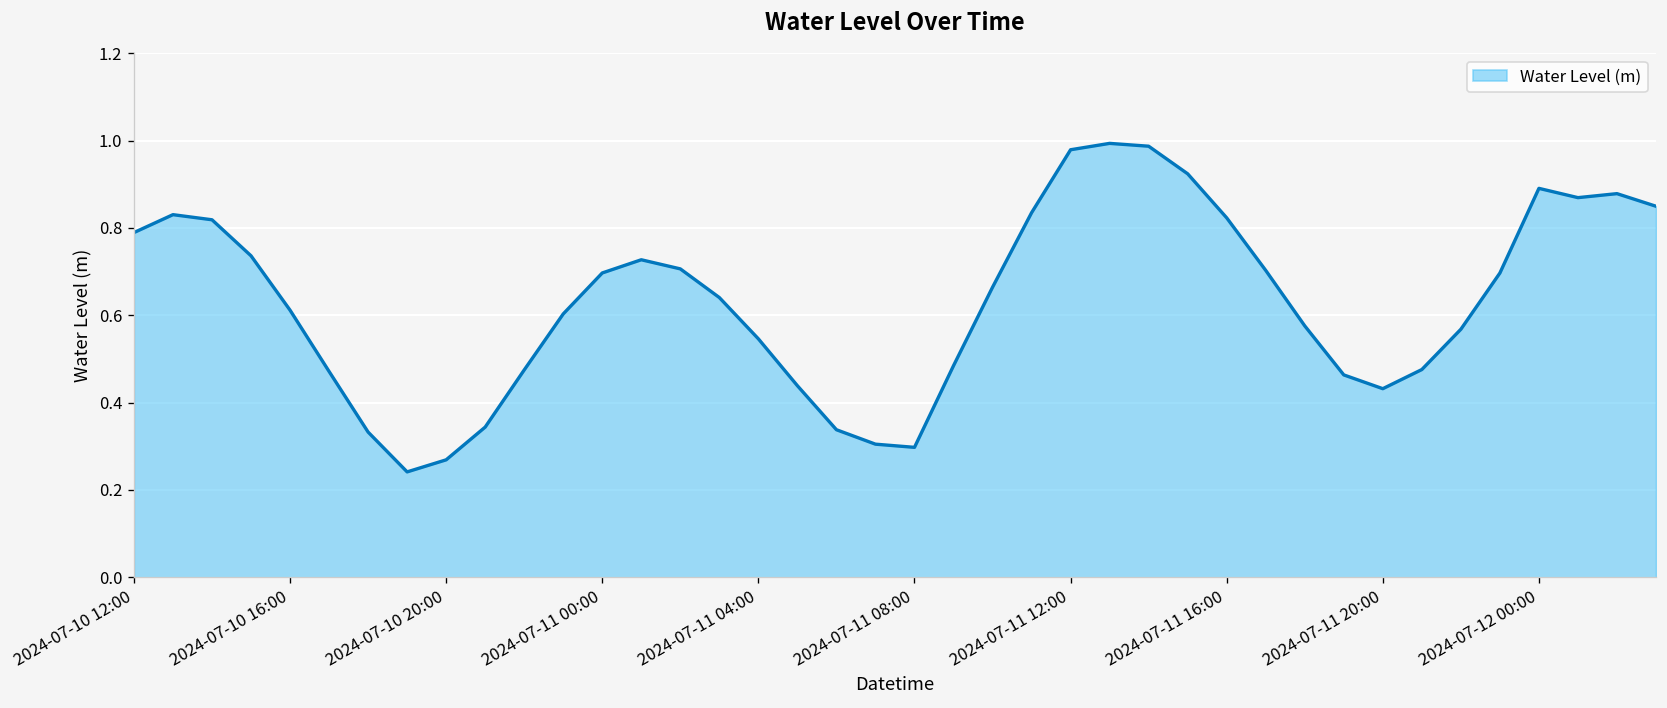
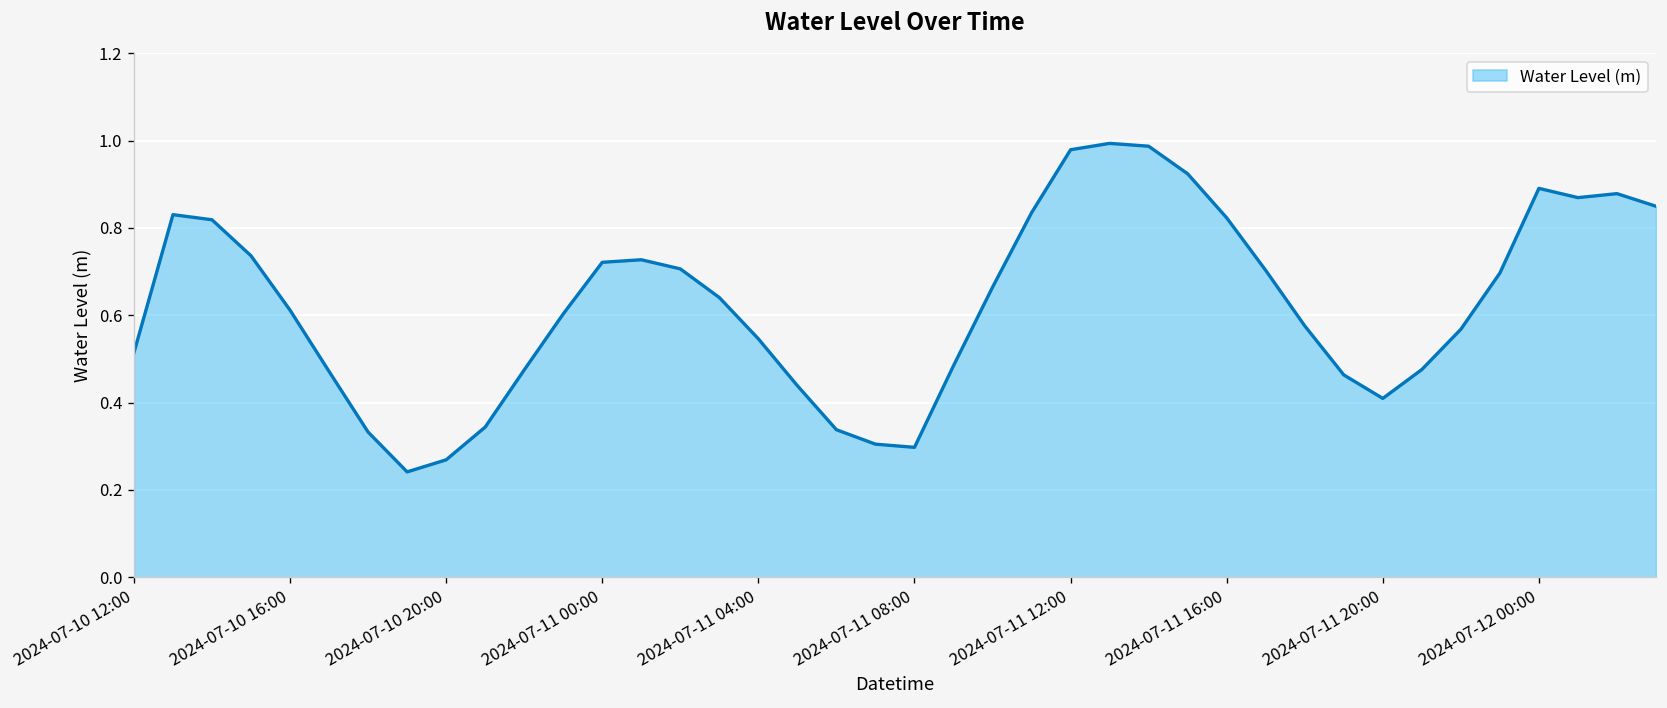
  {
-   "2024-07-10 12:00": 0.79,
+   "2024-07-10 12:00": 0.51,
    "2024-07-10 16:00": 0.61,
    "2024-07-10 20:00": 0.27,
-   "2024-07-11 00:00": 0.70,
+   "2024-07-11 00:00": 0.72,
    "2024-07-11 04:00": 0.55,
    "2024-07-11 08:00": 0.30,
    "2024-07-11 12:00": 0.98,
    "2024-07-11 16:00": 0.82,
-   "2024-07-11 20:00": 0.43,
+   "2024-07-11 20:00": 0.41,
    "2024-07-12 00:00": 0.89
  }
